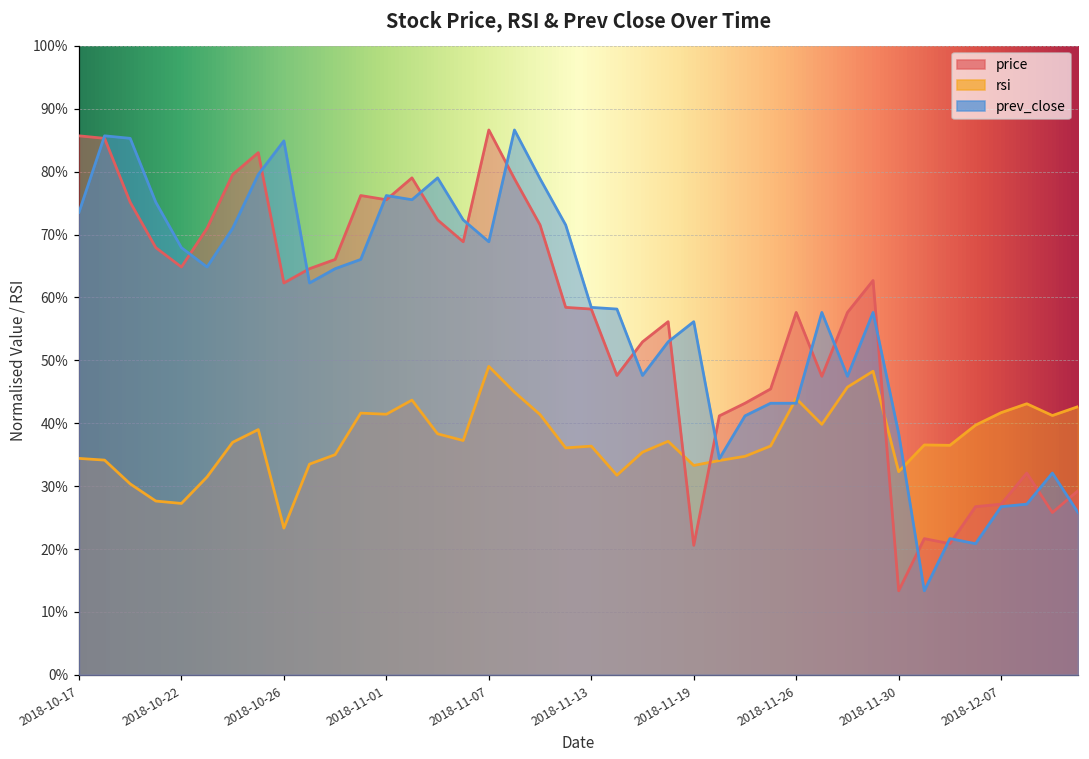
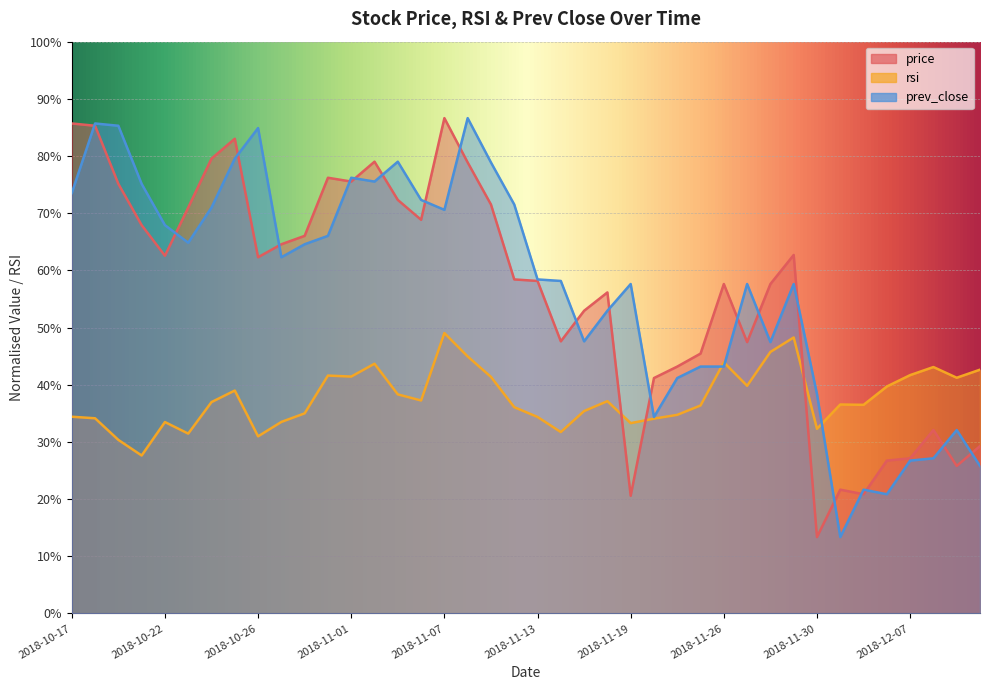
  {
    "rsi": {
-     "2018-10-22": "27%",
-     "2018-10-26": "23%",
+     "2018-10-22": "33%",
+     "2018-10-26": "31%",
      "2018-11-01": "41%",
      "2018-11-07": "49%",
-     "2018-11-13": "36%",
+     "2018-11-13": "34%",
      "2018-11-19": "33%",
      "2018-11-26": "44%",
      "2018-11-30": "32%",
      "2018-12-07": "42%"
    },
    "price": {
-     "2018-10-22": "65%",
+     "2018-10-22": "63%",
      "2018-10-26": "62%",
      "2018-11-01": "76%",
      "2018-11-07": "87%",
      "2018-11-19": "21%",
      "2018-11-26": "58%",
      "2018-11-30": "13%"
    },
    "prev_close": {
      "2018-10-22": "68%",
      "2018-10-26": "85%",
      "2018-11-01": "76%",
-     "2018-11-07": "69%",
-     "2018-11-19": "56%",
+     "2018-11-07": "71%",
+     "2018-11-19": "58%",
      "2018-11-26": "43%",
      "2018-11-30": "38%"
    }
  }
